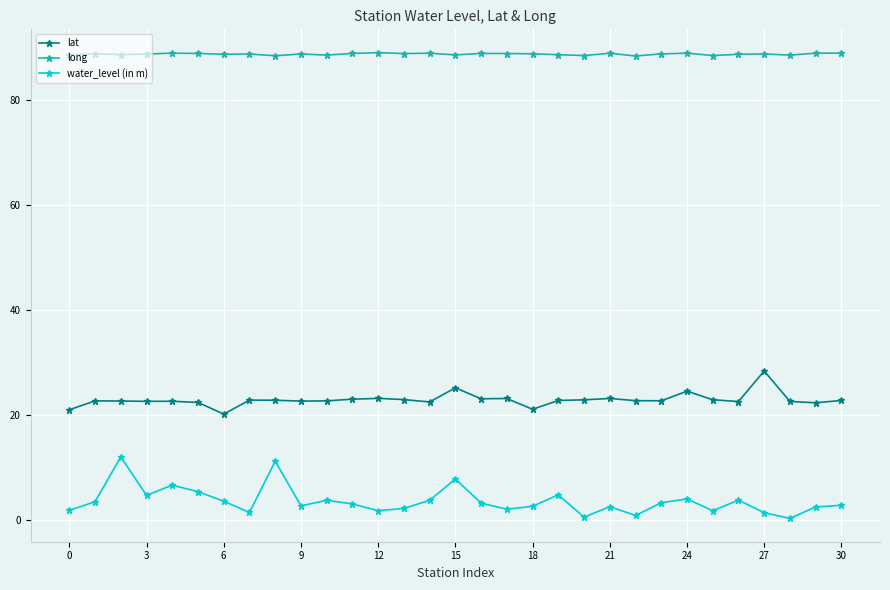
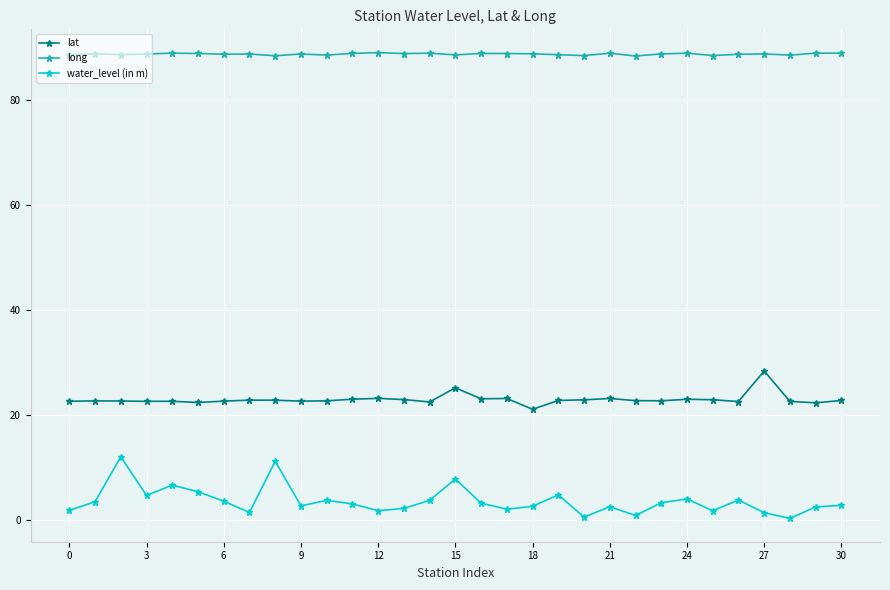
  {
    "lat": {
-     "0": 21,
+     "0": 23,
      "3": 23,
-     "6": 20,
+     "6": 23,
      "9": 23,
      "12": 23,
      "15": 25,
      "18": 21,
      "21": 23,
-     "24": 25,
+     "24": 23,
      "27": 28,
      "30": 23
    }
  }
